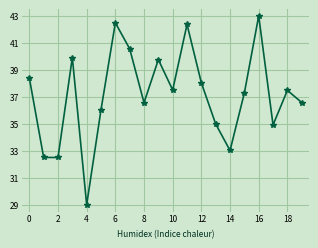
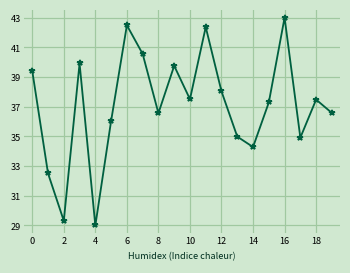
  {
-   "0": 38.4,
-   "2": 32.5,
+   "0": 39.4,
+   "2": 29.3,
    "4": 29.0,
    "6": 42.5,
    "8": 36.6,
    "10": 37.5,
    "12": 38.0,
-   "14": 33.0,
+   "14": 34.3,
    "16": 43.0,
    "18": 37.5
  }
